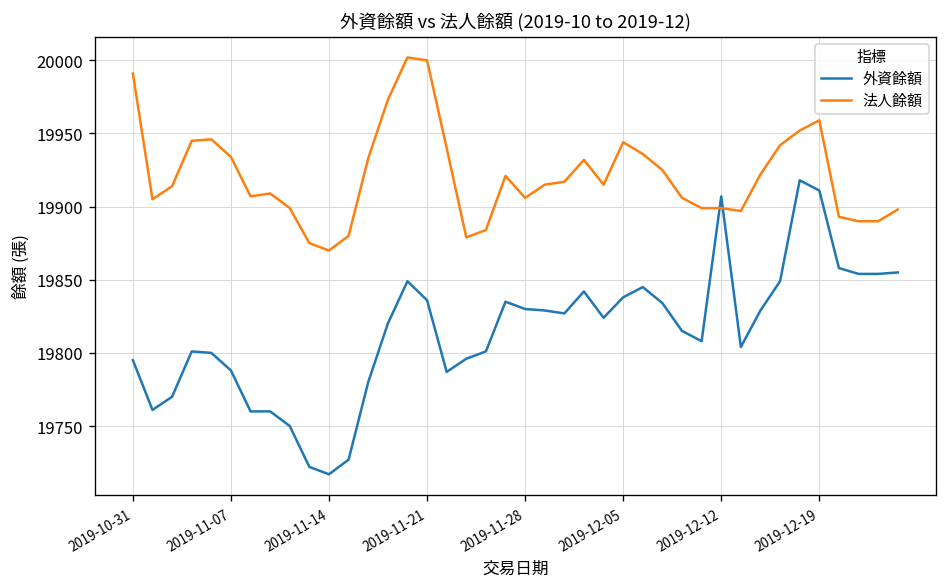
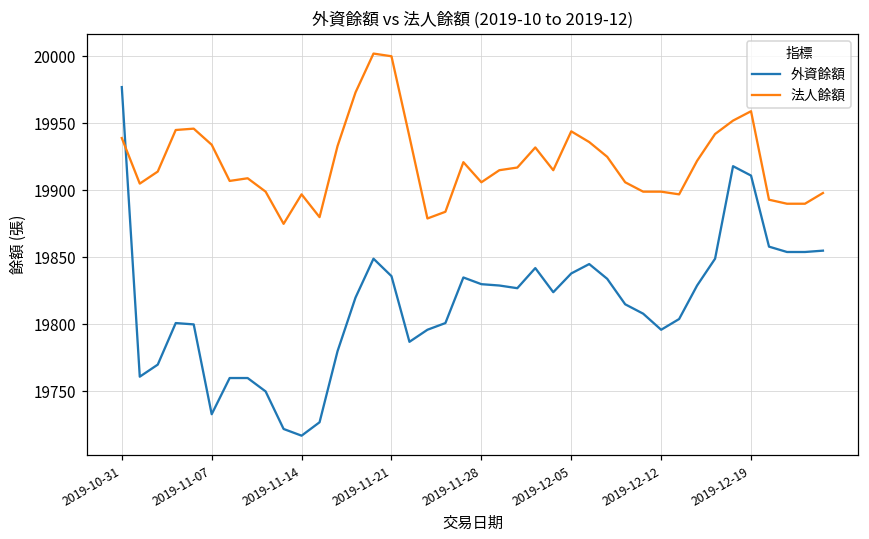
  {
    "外資餘額": {
-     "2019-10-31": 19795,
-     "2019-11-07": 19788,
+     "2019-10-31": 19977,
+     "2019-11-07": 19733,
      "2019-11-14": 19717,
      "2019-11-21": 19836,
      "2019-11-28": 19830,
      "2019-12-05": 19838,
-     "2019-12-12": 19907,
+     "2019-12-12": 19796,
      "2019-12-19": 19911
    },
    "法人餘額": {
-     "2019-10-31": 19991,
+     "2019-10-31": 19939,
      "2019-11-07": 19934,
-     "2019-11-14": 19870,
+     "2019-11-14": 19897,
      "2019-11-21": 20000,
      "2019-11-28": 19906,
      "2019-12-05": 19944,
      "2019-12-12": 19899,
      "2019-12-19": 19959
    }
  }
